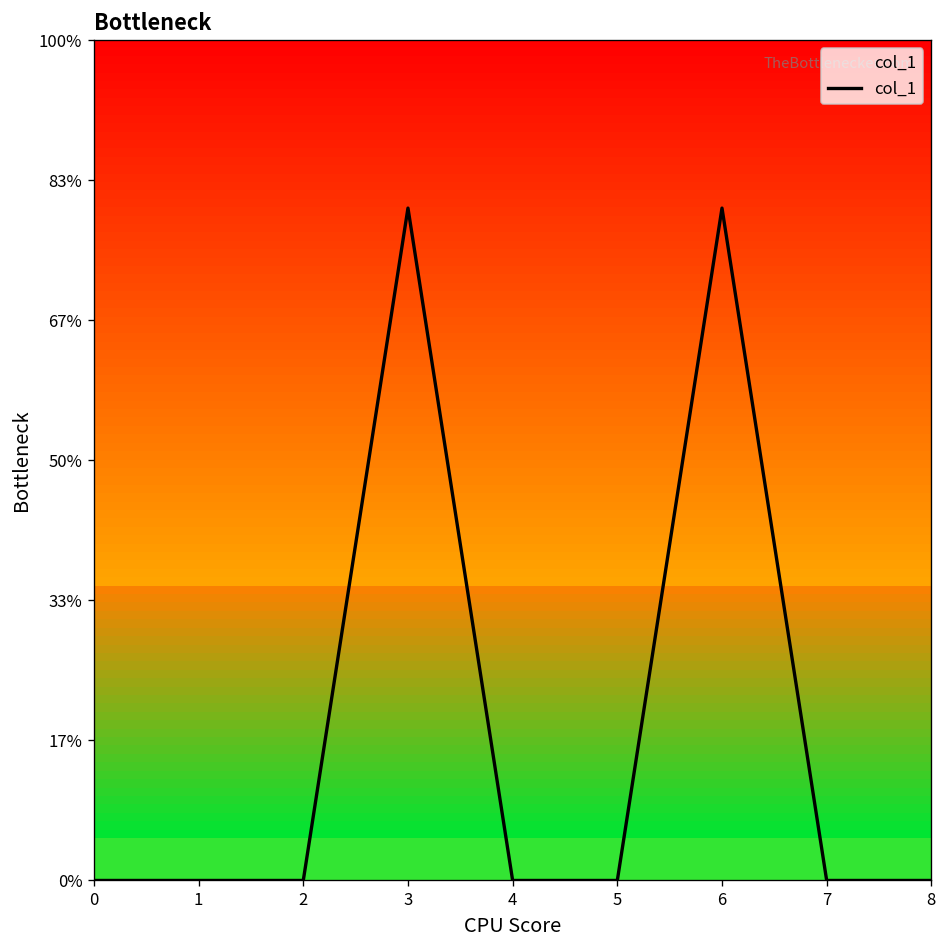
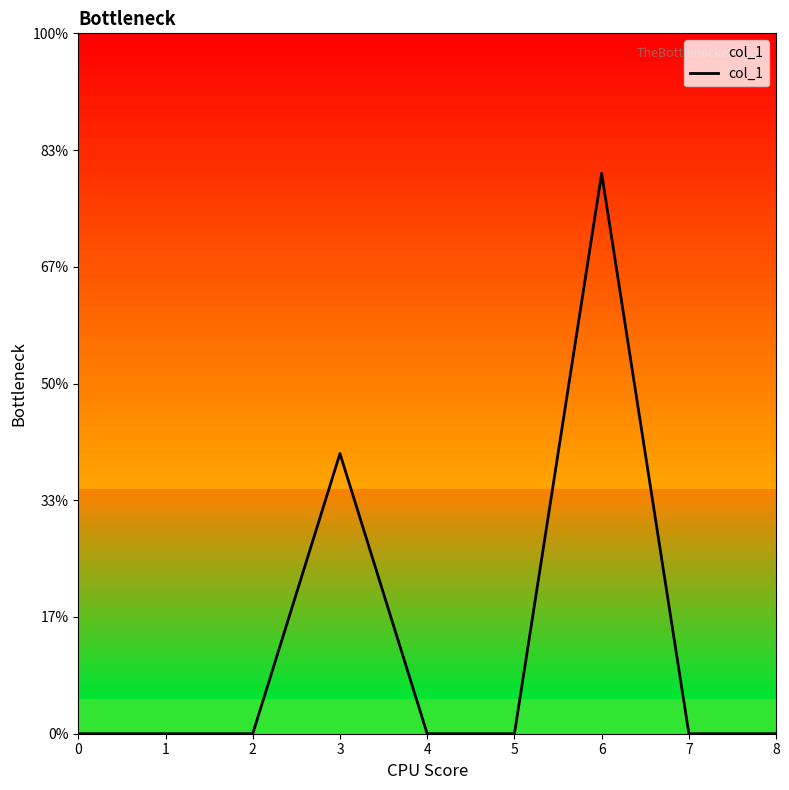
  {
    "0": "0%",
    "1": "0%",
    "2": "0%",
-   "3": "80%",
+   "3": "40%",
    "4": "0%",
    "5": "0%",
    "6": "80%",
    "7": "0%",
    "8": "0%"
  }
